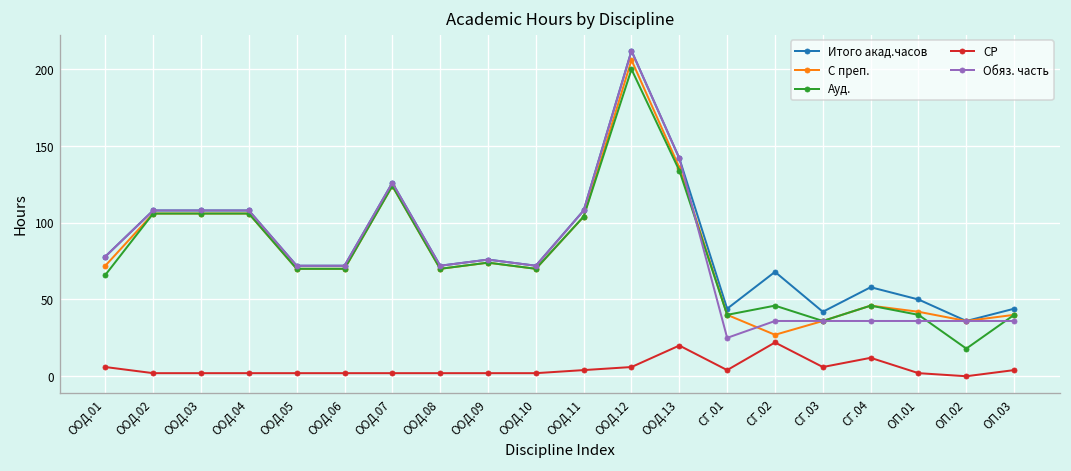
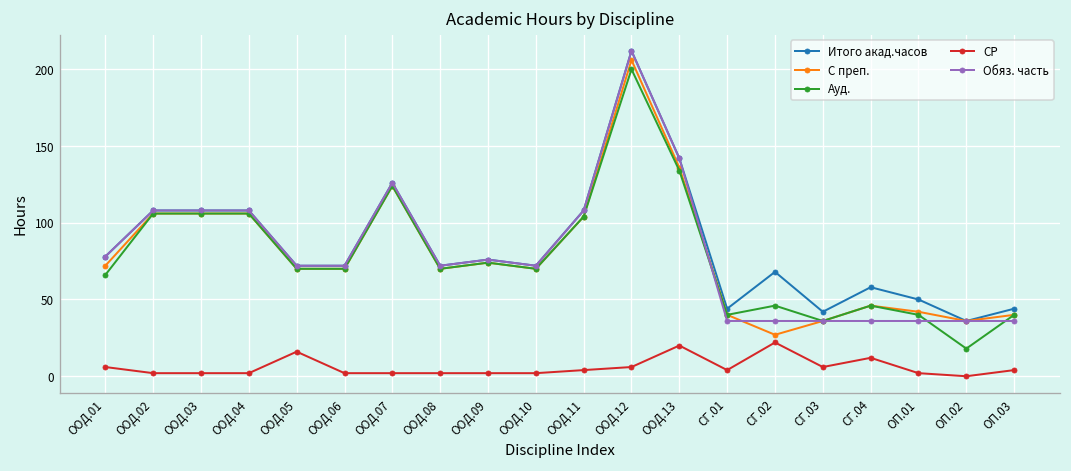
  {
    "Итого акад.часов": {
      "СГ.01": 44,
      "СГ.02": 68,
      "СГ.03": 42,
      "СГ.04": 58,
      "ОП.01": 50,
      "ОП.03": 44
    },
    "С преп.": {
      "ООД.01": 72,
      "ООД.12": 206,
      "СГ.02": 27,
      "ОП.01": 42
    },
    "Ауд.": {
      "ООД.01": 66,
      "ООД.12": 200,
      "СГ.02": 46,
      "ОП.01": 40,
      "ОП.02": 18
    },
    "СР": {
      "ООД.01": 6,
      "ООД.02": 2,
      "ООД.03": 2,
      "ООД.04": 2,
-     "ООД.05": 2,
+     "ООД.05": 16,
      "ООД.06": 2,
      "ООД.07": 2,
      "ООД.08": 2,
      "ООД.09": 2,
      "ООД.10": 2,
      "ООД.11": 4,
      "ООД.12": 6,
      "ООД.13": 20,
      "СГ.01": 4,
      "СГ.02": 22,
      "СГ.03": 6,
      "СГ.04": 12,
      "ОП.01": 2,
      "ОП.02": 0,
      "ОП.03": 4
    },
    "Обяз. часть": {
-     "СГ.01": 25,
+     "СГ.01": 36,
      "СГ.02": 36,
      "СГ.04": 36,
      "ОП.01": 36,
      "ОП.03": 36
    }
  }
